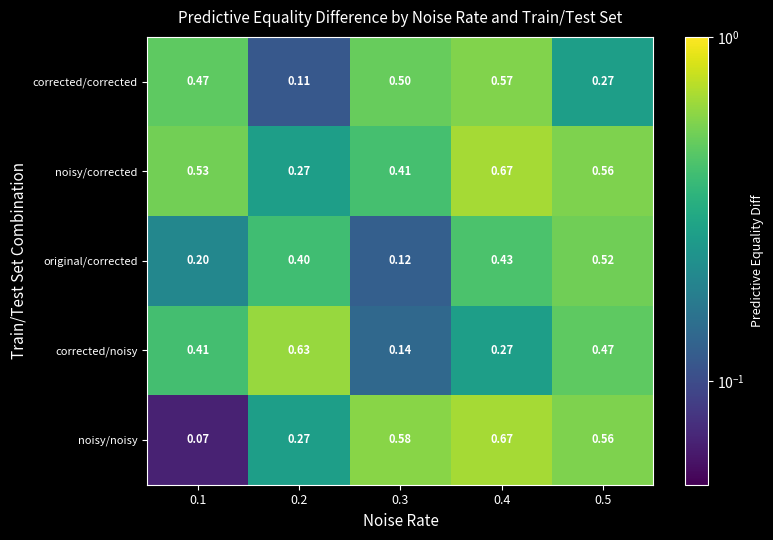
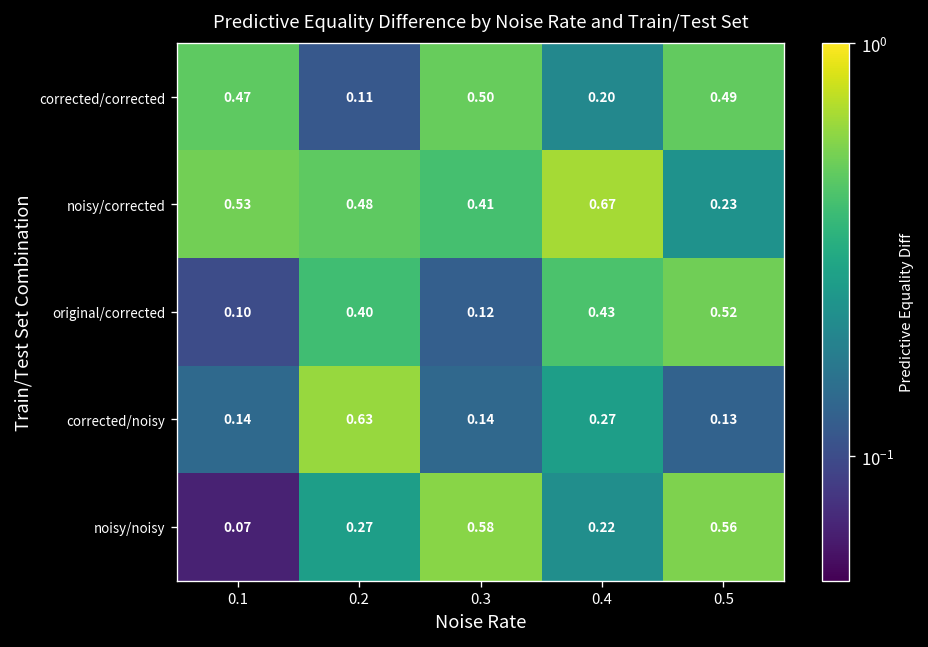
  {
    "corrected/corrected": {
      "0.1": 0.47,
      "0.2": 0.11,
      "0.3": 0.50,
-     "0.4": 0.57,
-     "0.5": 0.27
+     "0.4": 0.20,
+     "0.5": 0.49
    },
    "noisy/corrected": {
      "0.1": 0.53,
-     "0.2": 0.27,
+     "0.2": 0.48,
      "0.3": 0.41,
      "0.4": 0.67,
-     "0.5": 0.56
+     "0.5": 0.23
    },
    "original/corrected": {
-     "0.1": 0.20,
+     "0.1": 0.10,
      "0.2": 0.40,
      "0.3": 0.12,
      "0.4": 0.43,
      "0.5": 0.52
    },
    "corrected/noisy": {
-     "0.1": 0.41,
+     "0.1": 0.14,
      "0.2": 0.63,
      "0.3": 0.14,
      "0.4": 0.27,
-     "0.5": 0.47
+     "0.5": 0.13
    },
    "noisy/noisy": {
      "0.1": 0.07,
      "0.2": 0.27,
      "0.3": 0.58,
-     "0.4": 0.67,
+     "0.4": 0.22,
      "0.5": 0.56
    }
  }
